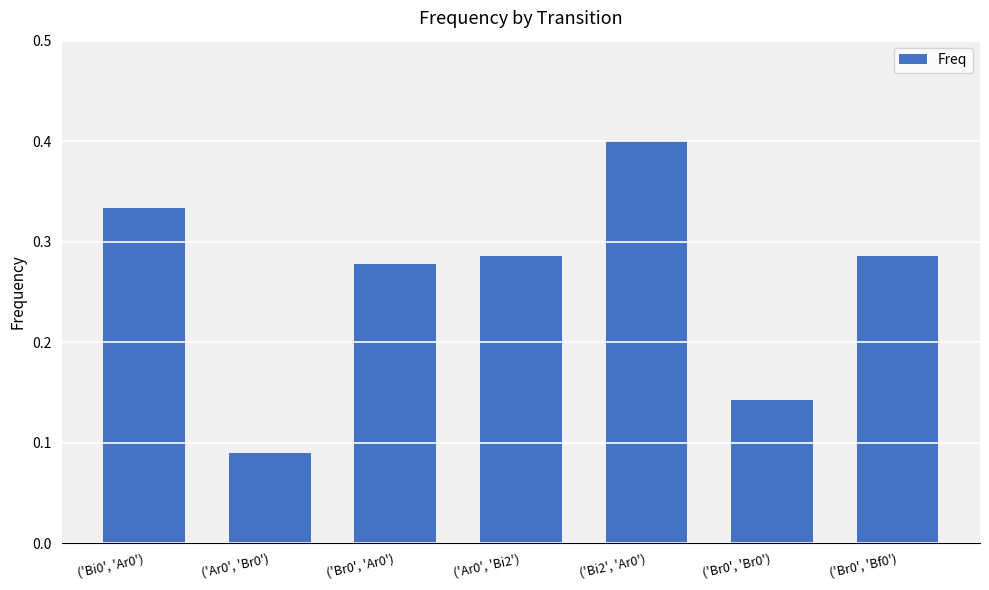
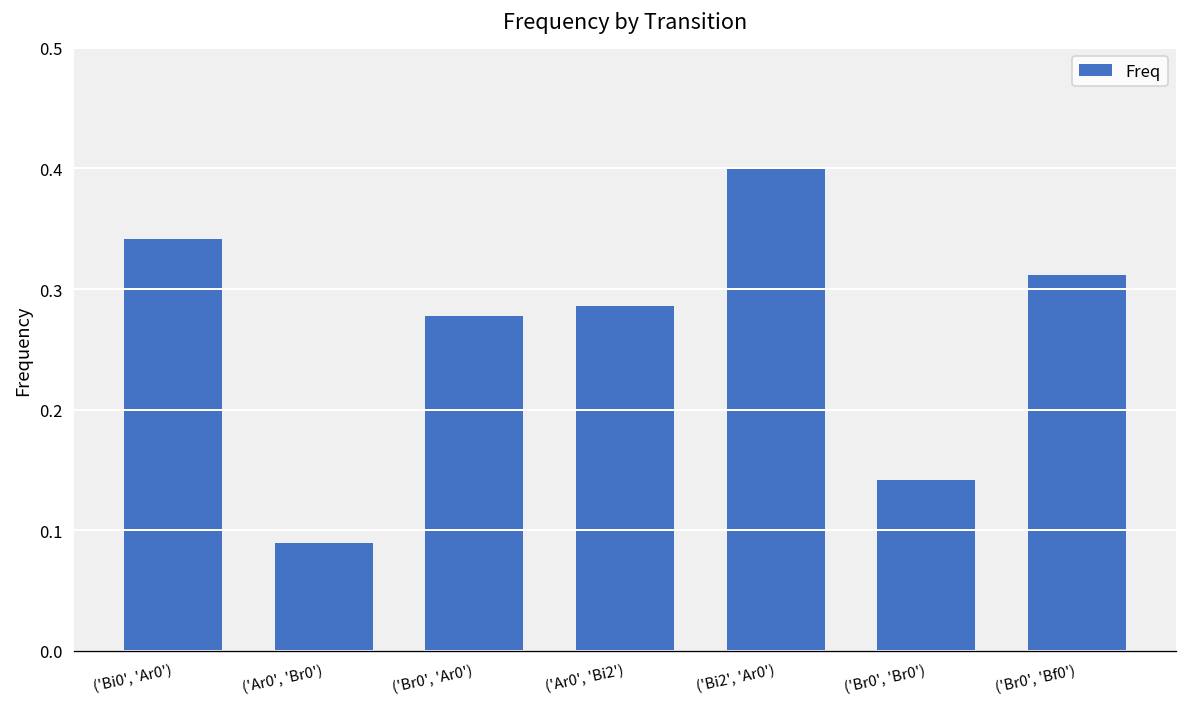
  {
-   "('Bi0', 'Ar0')": 0.333,
+   "('Bi0', 'Ar0')": 0.342,
    "('Ar0', 'Br0')": 0.089,
    "('Br0', 'Ar0')": 0.278,
    "('Ar0', 'Bi2')": 0.286,
    "('Bi2', 'Ar0')": 0.400,
    "('Br0', 'Br0')": 0.142,
-   "('Br0', 'Bf0')": 0.286
+   "('Br0', 'Bf0')": 0.312
  }
